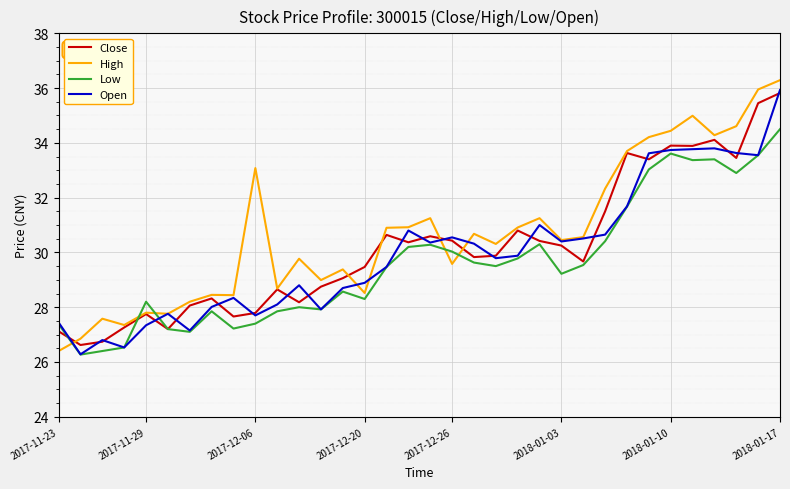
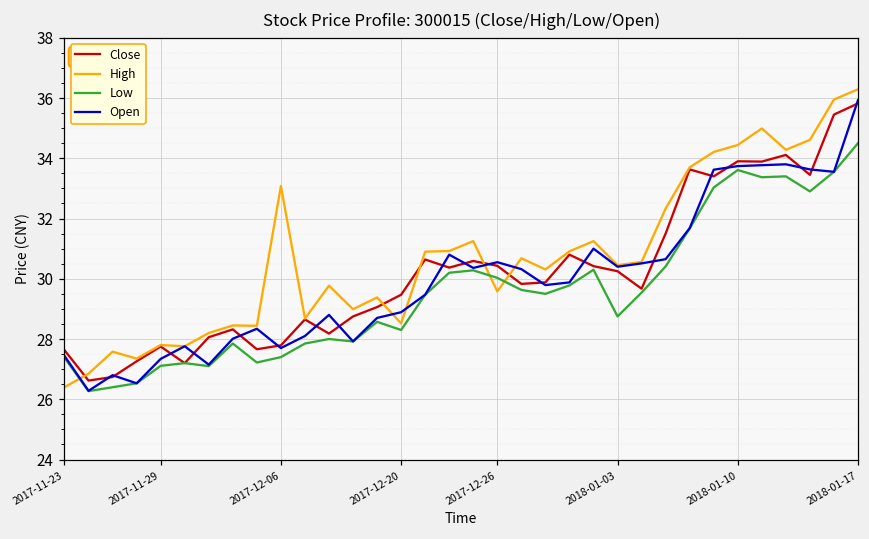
  {
    "Close": {
-     "2017-11-23": 27.1,
+     "2017-11-23": 27.6,
      "2017-12-20": 29.5,
      "2017-12-26": 30.4,
      "2018-01-03": 30.3,
      "2018-01-10": 33.9,
      "2018-01-17": 35.8
    },
    "High": {
      "2017-11-23": 26.4,
      "2017-12-06": 33.1,
      "2017-12-20": 28.5,
      "2017-12-26": 29.6,
      "2018-01-10": 34.4,
      "2018-01-17": 36.3
    },
    "Low": {
-     "2017-11-29": 28.2,
+     "2017-11-29": 27.1,
      "2017-12-06": 27.4,
      "2017-12-20": 28.3,
      "2017-12-26": 30.0,
-     "2018-01-03": 29.2,
+     "2018-01-03": 28.8,
      "2018-01-10": 33.6,
      "2018-01-17": 34.5
    },
    "Open": {
      "2017-11-29": 27.3,
      "2017-12-20": 28.9,
      "2017-12-26": 30.6,
      "2018-01-10": 33.7,
      "2018-01-17": 35.9
    }
  }
